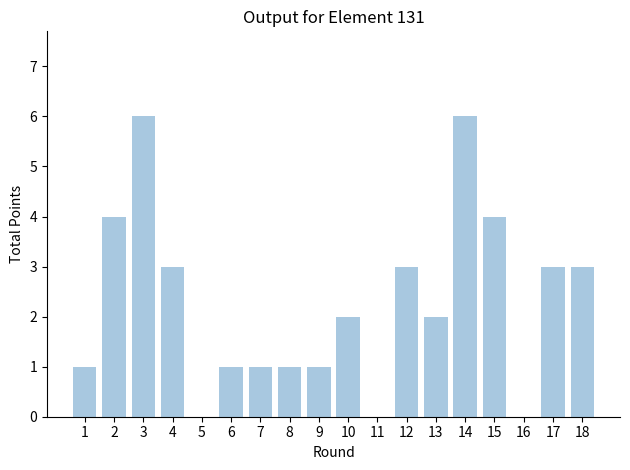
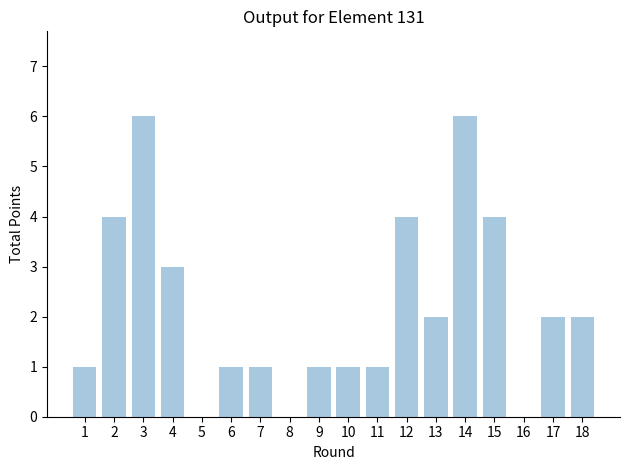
  {
    "1": 1,
    "2": 4,
    "3": 6,
    "4": 3,
    "5": 0,
    "6": 1,
    "7": 1,
-   "8": 1,
+   "8": 0,
    "9": 1,
-   "10": 2,
-   "11": 0,
-   "12": 3,
+   "10": 1,
+   "11": 1,
+   "12": 4,
    "13": 2,
    "14": 6,
    "15": 4,
    "16": 0,
-   "17": 3,
-   "18": 3
+   "17": 2,
+   "18": 2
  }
